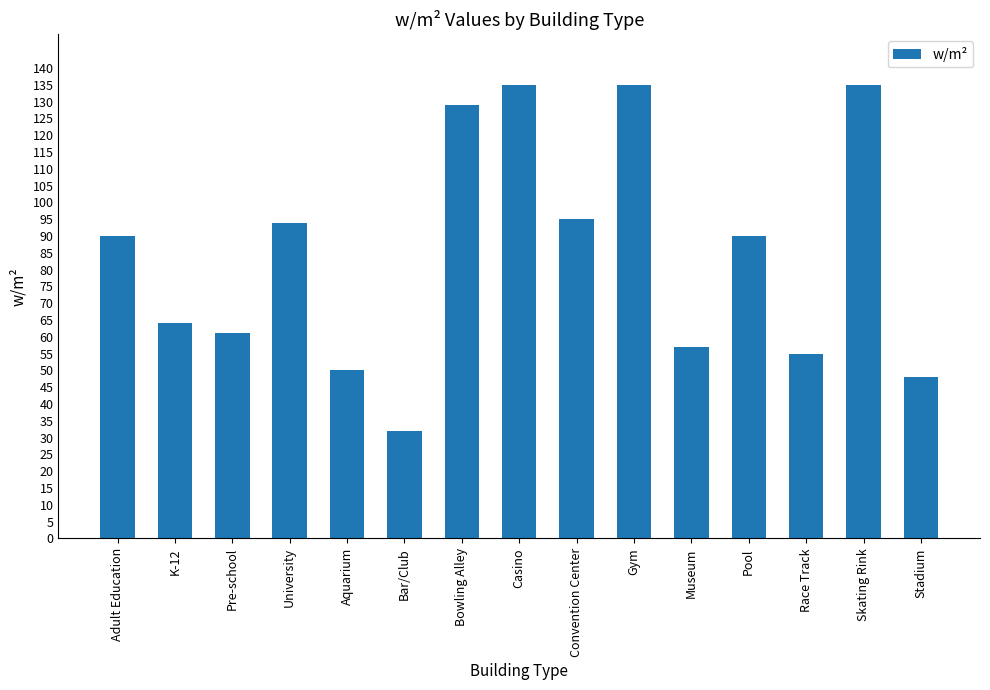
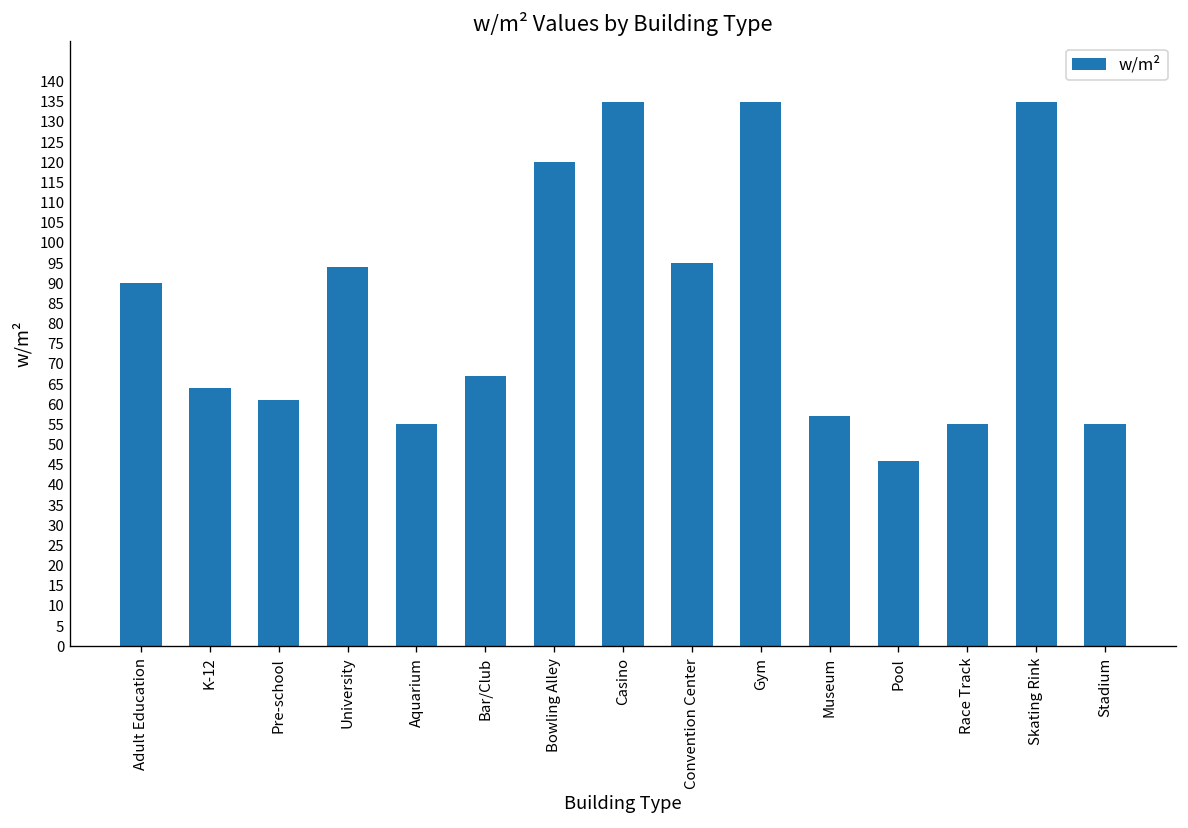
  {
    "Adult Education": 90,
    "K-12": 64,
    "Pre-school": 61,
    "University": 94,
-   "Aquarium": 50,
-   "Bar/Club": 32,
-   "Bowling Alley": 129,
+   "Aquarium": 55,
+   "Bar/Club": 67,
+   "Bowling Alley": 120,
    "Casino": 135,
    "Convention Center": 95,
    "Gym": 135,
    "Museum": 57,
-   "Pool": 90,
+   "Pool": 46,
    "Race Track": 55,
    "Skating Rink": 135,
-   "Stadium": 48
+   "Stadium": 55
  }
